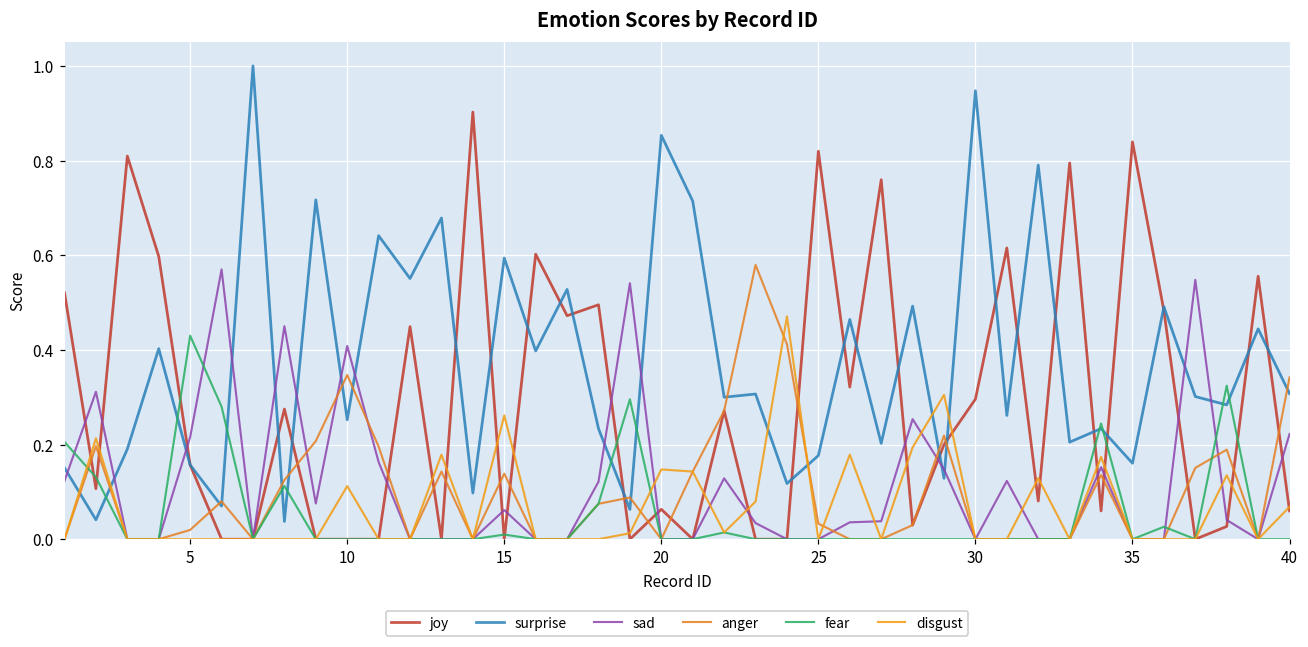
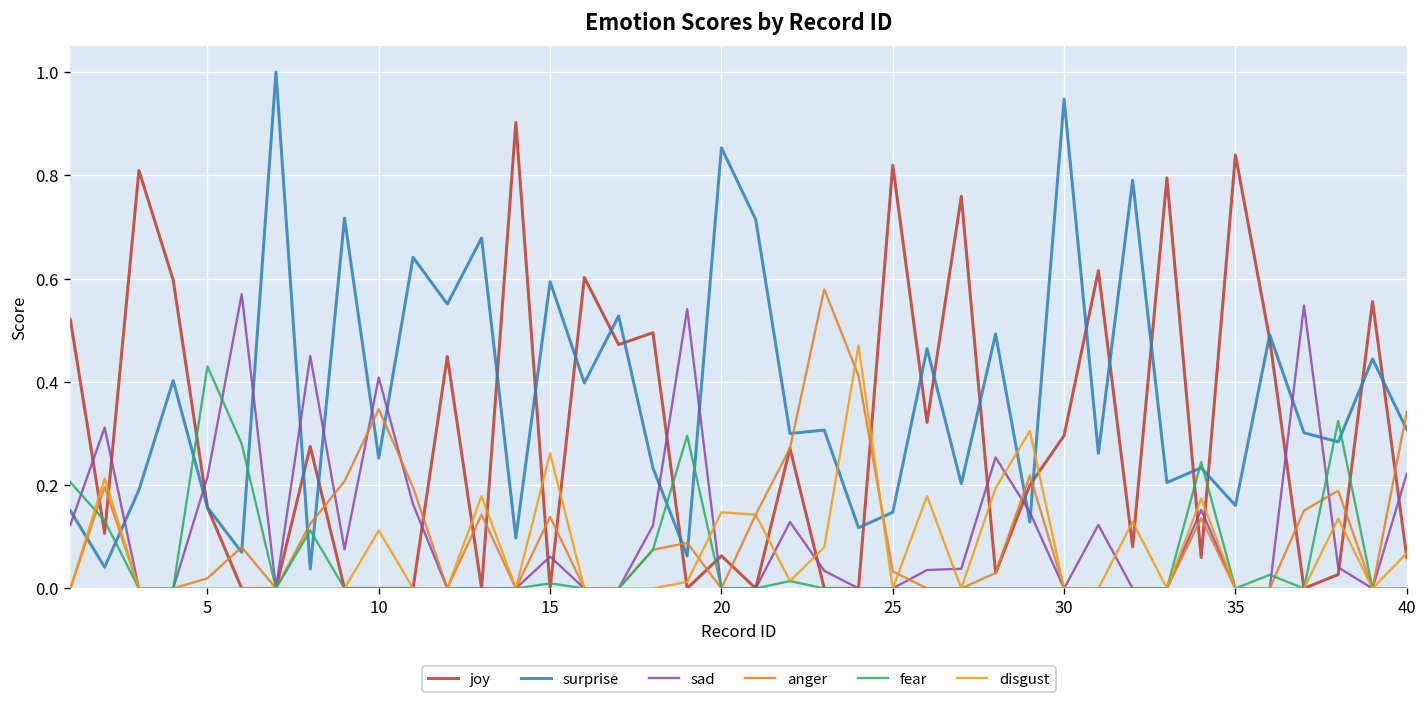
  {
    "joy": {
      "15": 0.00,
      "20": 0.06,
      "25": 0.82,
      "30": 0.30,
      "35": 0.84,
      "40": 0.06
    },
    "surprise": {
      "10": 0.25,
      "15": 0.59,
      "20": 0.85,
-     "25": 0.18,
+     "25": 0.15,
      "30": 0.95,
      "35": 0.16,
      "40": 0.31
    },
    "sad": {
      "5": 0.22,
      "10": 0.41,
      "15": 0.06,
      "40": 0.22
    },
    "fear": {
      "5": 0.43,
      "15": 0.01,
      "40": 0.00
    }
  }
